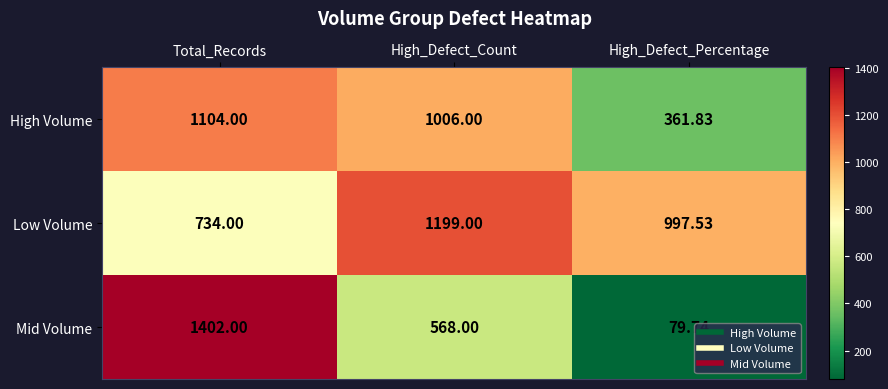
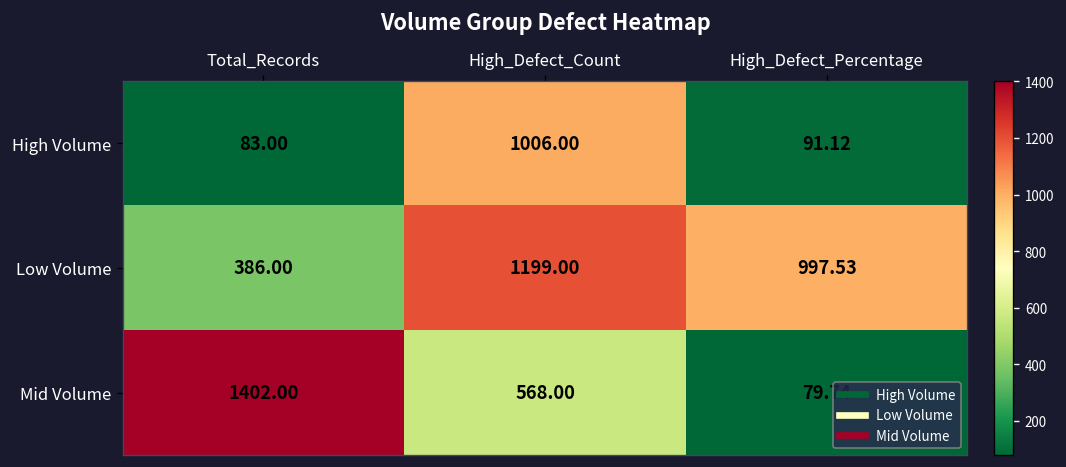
  {
    "High Volume": {
-     "Total_Records": 1104.00,
+     "Total_Records": 83.00,
      "High_Defect_Count": 1006.00,
-     "High_Defect_Percentage": 361.83
+     "High_Defect_Percentage": 91.12
    },
    "Low Volume": {
-     "Total_Records": 734.00,
+     "Total_Records": 386.00,
      "High_Defect_Count": 1199.00,
      "High_Defect_Percentage": 997.53
    },
    "Mid Volume": {
      "Total_Records": 1402.00,
      "High_Defect_Count": 568.00
    }
  }
